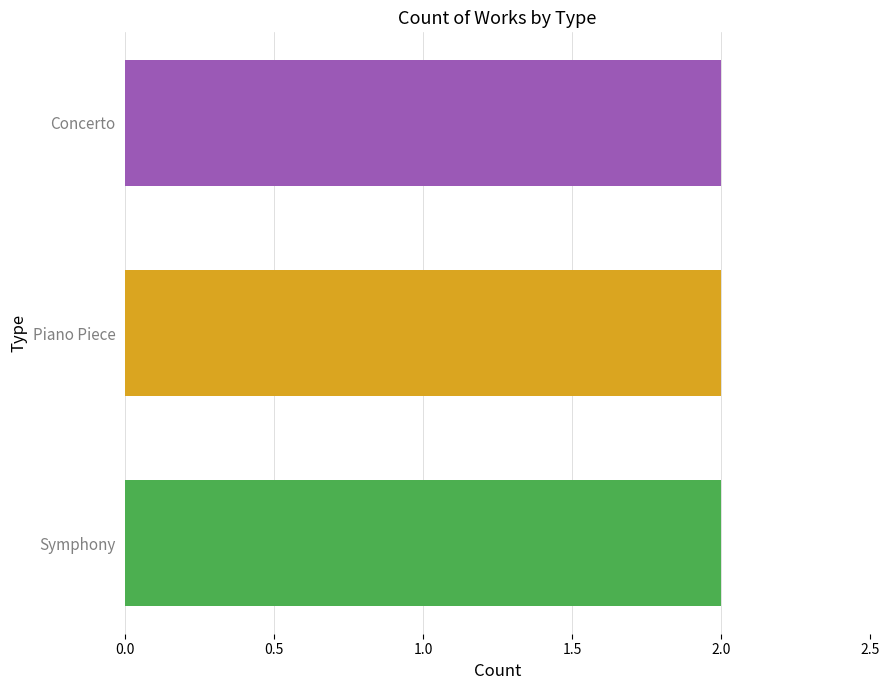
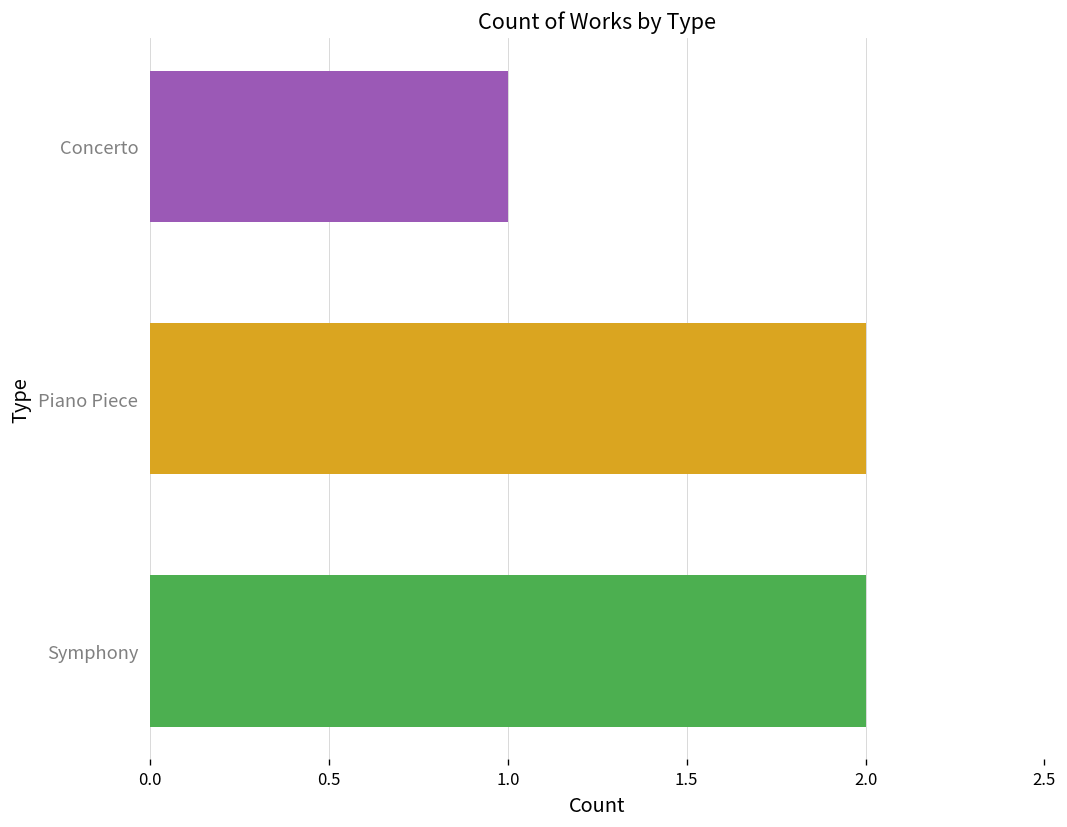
  {
-   "Concerto": 2,
+   "Concerto": 1,
    "Piano Piece": 2,
    "Symphony": 2
  }
